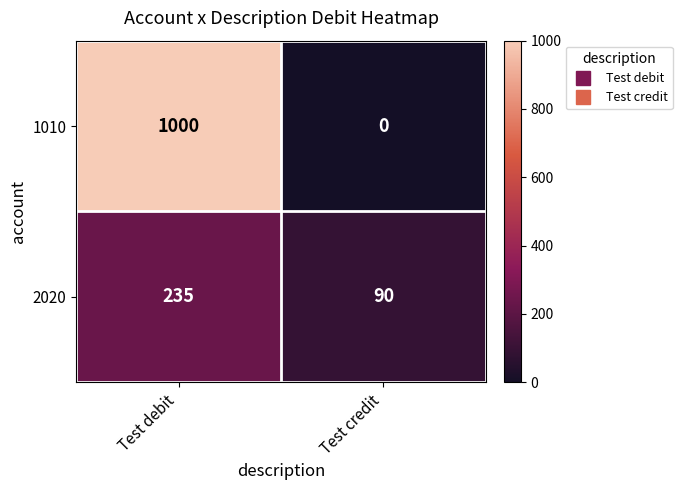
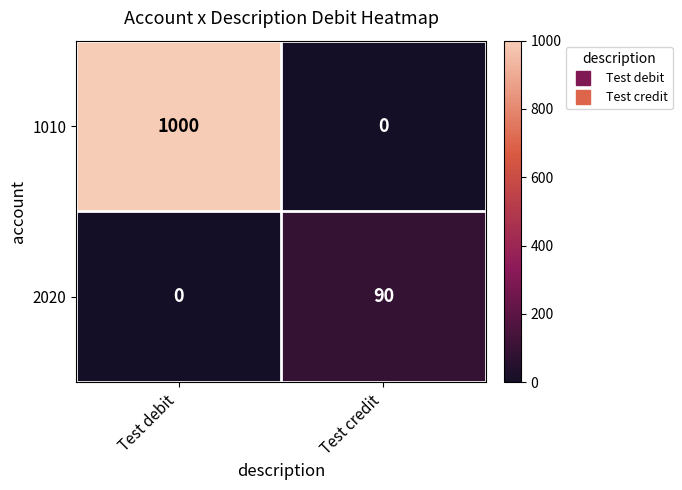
  {
    "1010": {
      "Test debit": 1000,
      "Test credit": 0
    },
    "2020": {
-     "Test debit": 235,
+     "Test debit": 0,
      "Test credit": 90
    }
  }
